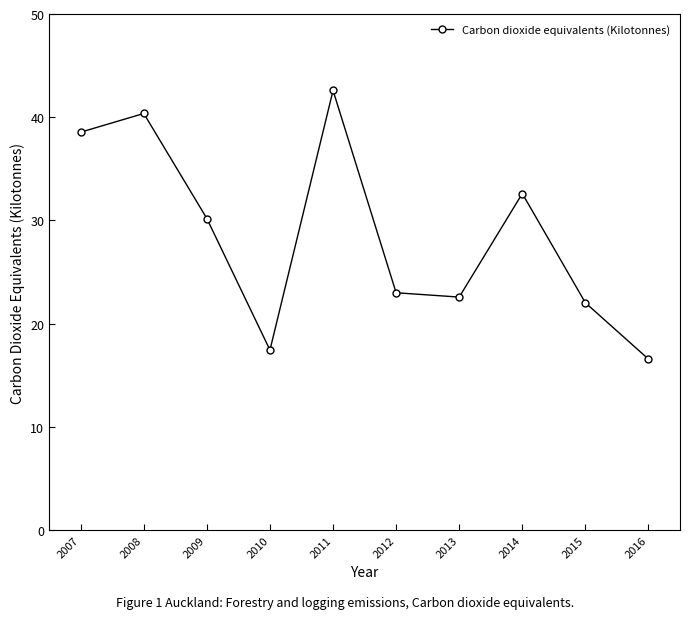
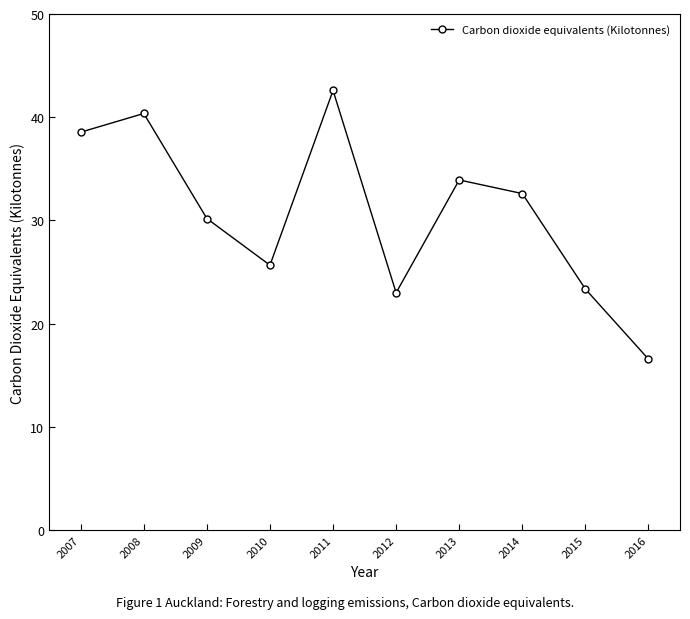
  {
    "2007": 38.6,
    "2008": 40.4,
    "2009": 30.2,
-   "2010": 17.4,
+   "2010": 25.7,
    "2011": 42.6,
    "2012": 23.0,
-   "2013": 22.6,
+   "2013": 33.9,
    "2014": 32.6,
-   "2015": 22.0,
+   "2015": 23.4,
    "2016": 16.6
  }
